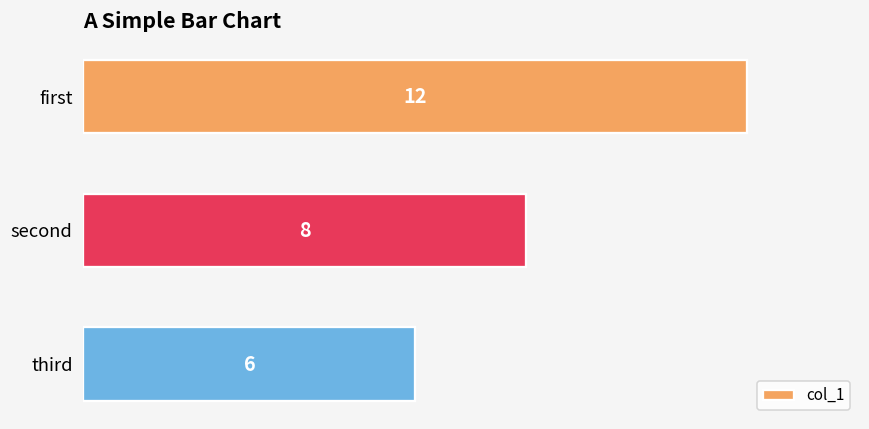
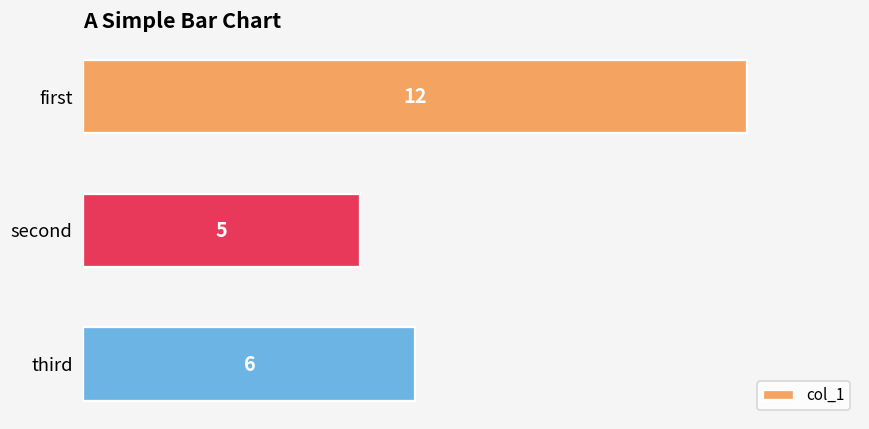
  {
    "first": 12,
-   "second": 8,
+   "second": 5,
    "third": 6
  }
